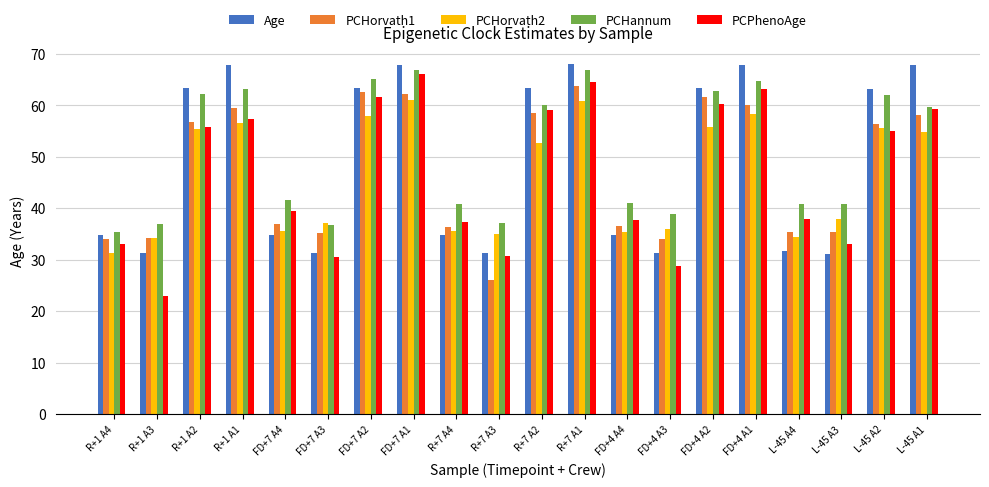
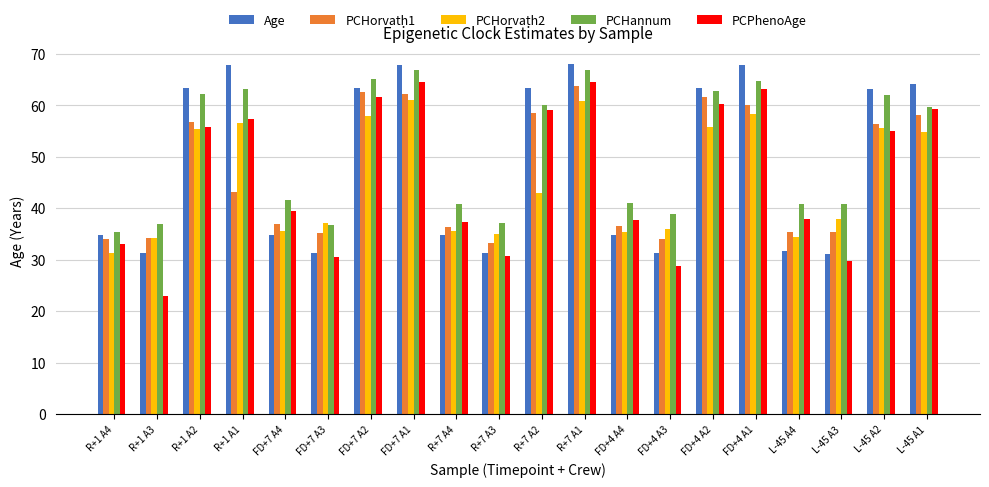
  {
    "Age": {
      "R+1 A4": 35,
      "R+1 A3": 31,
      "R+1 A2": 63,
      "R+1 A1": 68,
      "FD+7 A4": 35,
      "FD+7 A3": 31,
      "FD+7 A2": 63,
      "FD+7 A1": 68,
      "R+7 A4": 35,
      "R+7 A3": 31,
      "R+7 A2": 63,
      "R+7 A1": 68,
      "FD+4 A4": 35,
      "FD+4 A3": 31,
      "FD+4 A2": 63,
      "FD+4 A1": 68,
      "L-45 A4": 32,
      "L-45 A3": 31,
      "L-45 A2": 63,
-     "L-45 A1": 68
+     "L-45 A1": 64
    },
    "PCHorvath1": {
      "R+1 A4": 34,
      "R+1 A3": 34,
      "R+1 A2": 57,
-     "R+1 A1": 59,
+     "R+1 A1": 43,
      "FD+7 A4": 37,
      "FD+7 A3": 35,
      "FD+7 A2": 63,
      "FD+7 A1": 62,
      "R+7 A4": 36,
-     "R+7 A3": 26,
+     "R+7 A3": 33,
      "R+7 A2": 59,
      "R+7 A1": 64,
      "FD+4 A4": 37,
      "FD+4 A3": 34,
      "FD+4 A2": 62,
      "FD+4 A1": 60,
      "L-45 A4": 35,
      "L-45 A3": 35,
      "L-45 A2": 56,
      "L-45 A1": 58
    },
    "PCHorvath2": {
      "R+1 A4": 31,
      "R+1 A3": 34,
      "R+1 A2": 55,
      "R+1 A1": 57,
      "FD+7 A4": 36,
      "FD+7 A3": 37,
      "FD+7 A2": 58,
      "FD+7 A1": 61,
      "R+7 A4": 36,
      "R+7 A3": 35,
-     "R+7 A2": 53,
+     "R+7 A2": 43,
      "R+7 A1": 61,
      "FD+4 A4": 35,
      "FD+4 A3": 36,
      "FD+4 A2": 56,
      "FD+4 A1": 58,
      "L-45 A4": 34,
      "L-45 A3": 38,
      "L-45 A2": 56,
      "L-45 A1": 55
    },
    "PCHannum": {
      "R+1 A4": 35,
      "R+1 A3": 37,
      "R+1 A2": 62,
      "R+1 A1": 63,
      "FD+7 A4": 42,
      "FD+7 A3": 37,
      "FD+7 A2": 65,
      "FD+7 A1": 67,
      "R+7 A4": 41,
      "R+7 A3": 37,
      "R+7 A2": 60,
      "R+7 A1": 67,
      "FD+4 A4": 41,
      "FD+4 A3": 39,
      "FD+4 A2": 63,
      "FD+4 A1": 65,
      "L-45 A4": 41,
      "L-45 A3": 41,
      "L-45 A2": 62,
      "L-45 A1": 60
    },
    "PCPhenoAge": {
      "R+1 A4": 33,
      "R+1 A3": 23,
      "R+1 A2": 56,
      "R+1 A1": 57,
      "FD+7 A4": 39,
      "FD+7 A3": 31,
      "FD+7 A2": 62,
-     "FD+7 A1": 66,
+     "FD+7 A1": 65,
      "R+7 A4": 37,
      "R+7 A3": 31,
      "R+7 A2": 59,
      "R+7 A1": 64,
      "FD+4 A4": 38,
      "FD+4 A3": 29,
      "FD+4 A2": 60,
      "FD+4 A1": 63,
      "L-45 A4": 38,
-     "L-45 A3": 33,
+     "L-45 A3": 30,
      "L-45 A2": 55,
      "L-45 A1": 59
    }
  }
